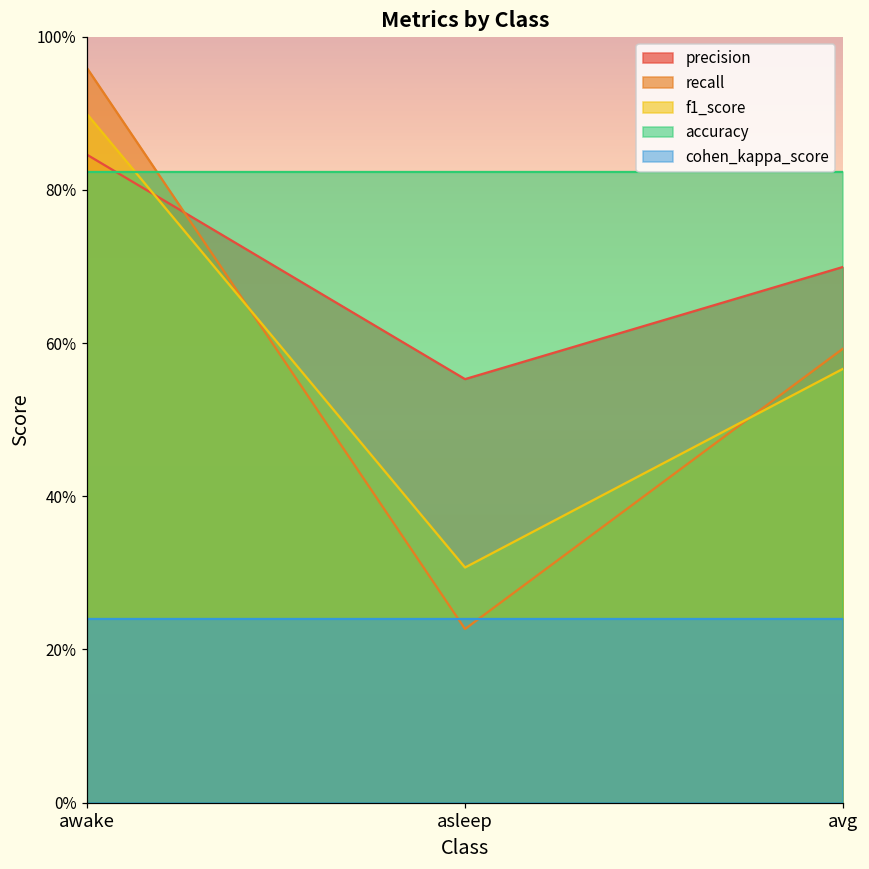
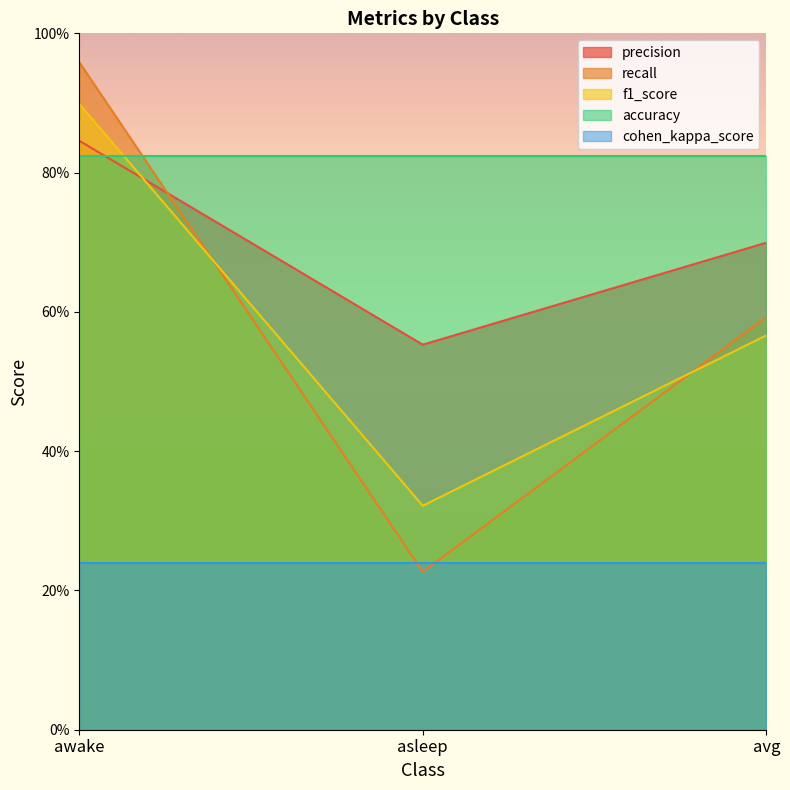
  {
    "f1_score": {
      "awake": "90%",
-     "asleep": "31%",
+     "asleep": "32%",
      "avg": "57%"
    },
    "accuracy": {
      "awake": "82%",
      "asleep": "82%",
      "avg": "82%"
    },
    "cohen_kappa_score": {
      "awake": "24%",
      "asleep": "24%",
      "avg": "24%"
    }
  }
